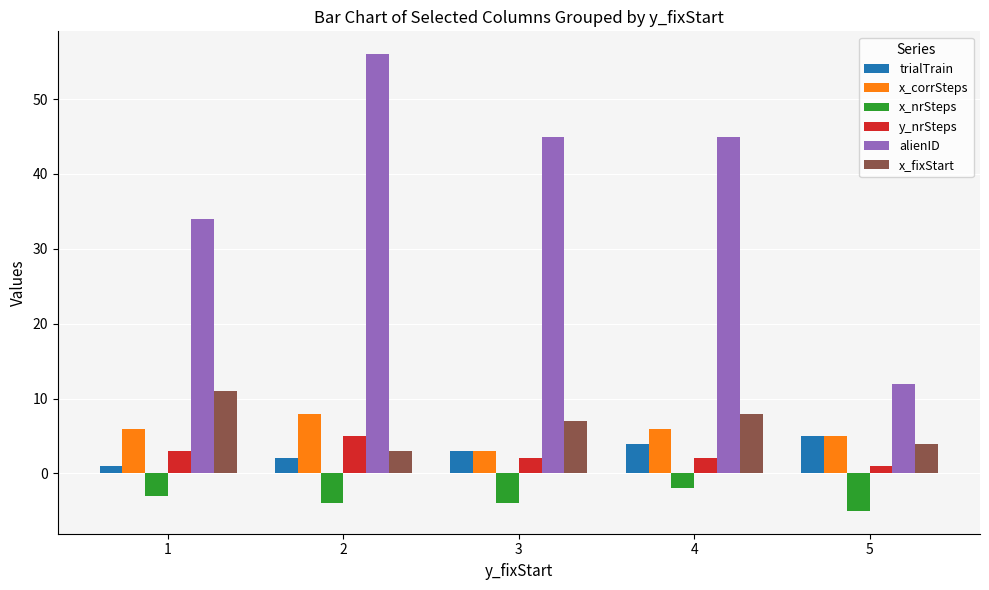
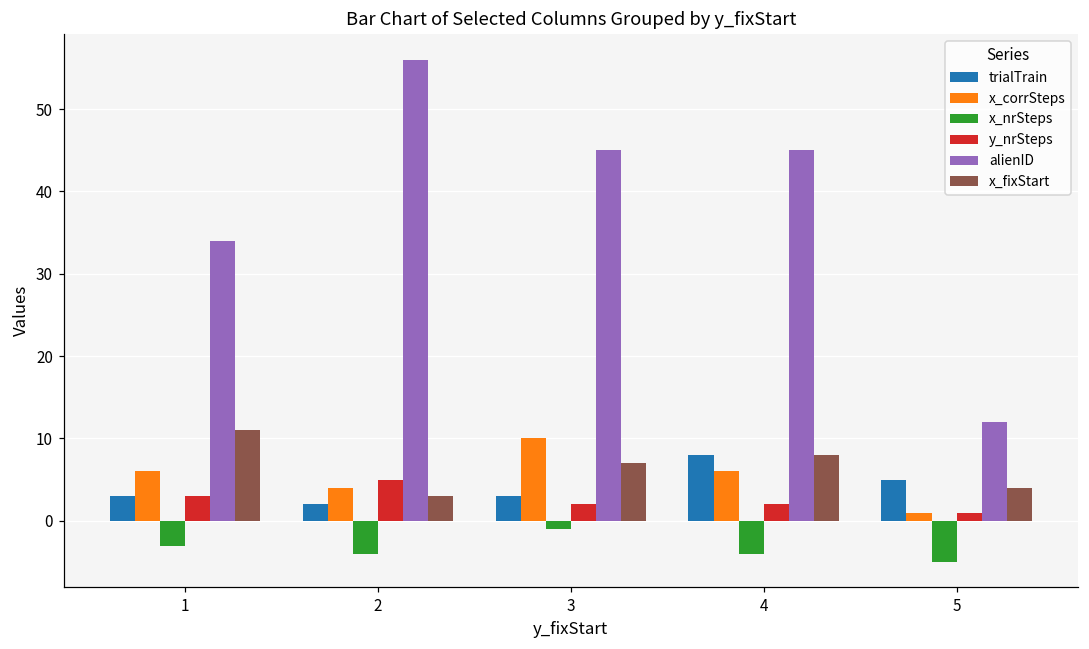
  {
    "trialTrain": {
-     "1": 1,
+     "1": 3,
      "2": 2,
      "3": 3,
-     "4": 4,
+     "4": 8,
      "5": 5
    },
    "x_corrSteps": {
      "1": 6,
-     "2": 8,
-     "3": 3,
+     "2": 4,
+     "3": 10,
      "4": 6,
-     "5": 5
+     "5": 1
    },
    "x_nrSteps": {
      "1": -3,
      "2": -4,
-     "3": -4,
-     "4": -2,
+     "3": -1,
+     "4": -4,
      "5": -5
    },
    "y_nrSteps": {
      "1": 3,
      "2": 5,
      "3": 2,
      "4": 2,
      "5": 1
    },
    "alienID": {
      "1": 34,
      "2": 56,
      "3": 45,
      "4": 45,
      "5": 12
    },
    "x_fixStart": {
      "1": 11,
      "2": 3,
      "3": 7,
      "4": 8,
      "5": 4
    }
  }
